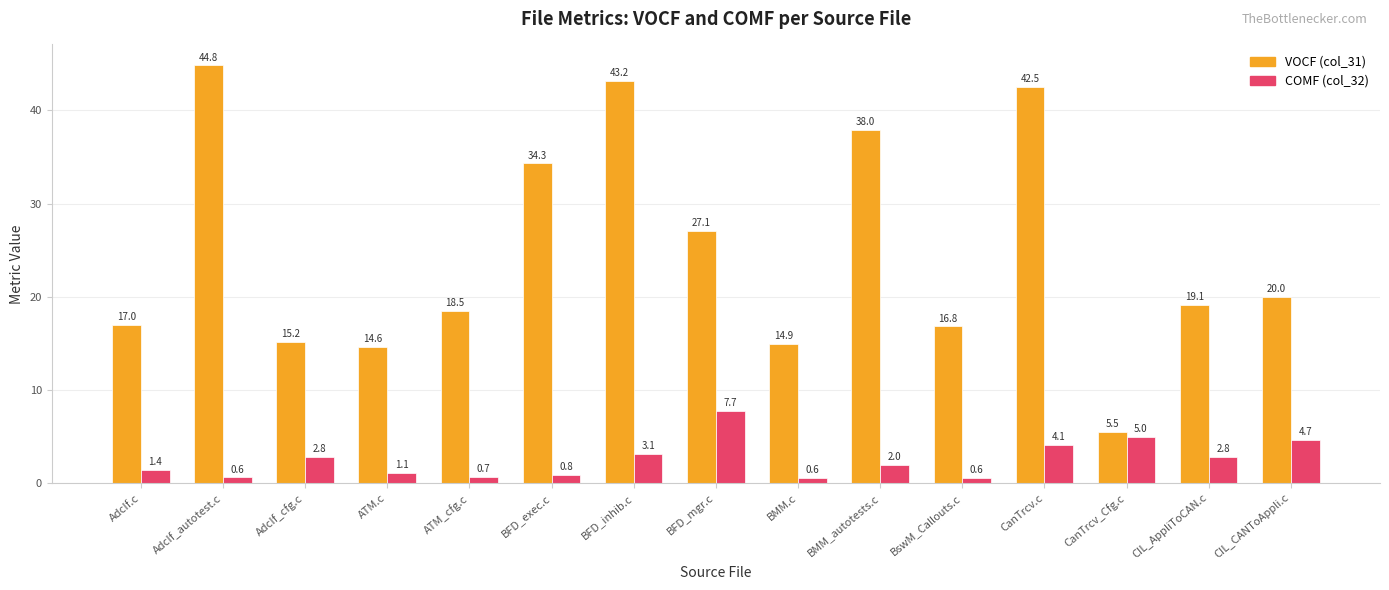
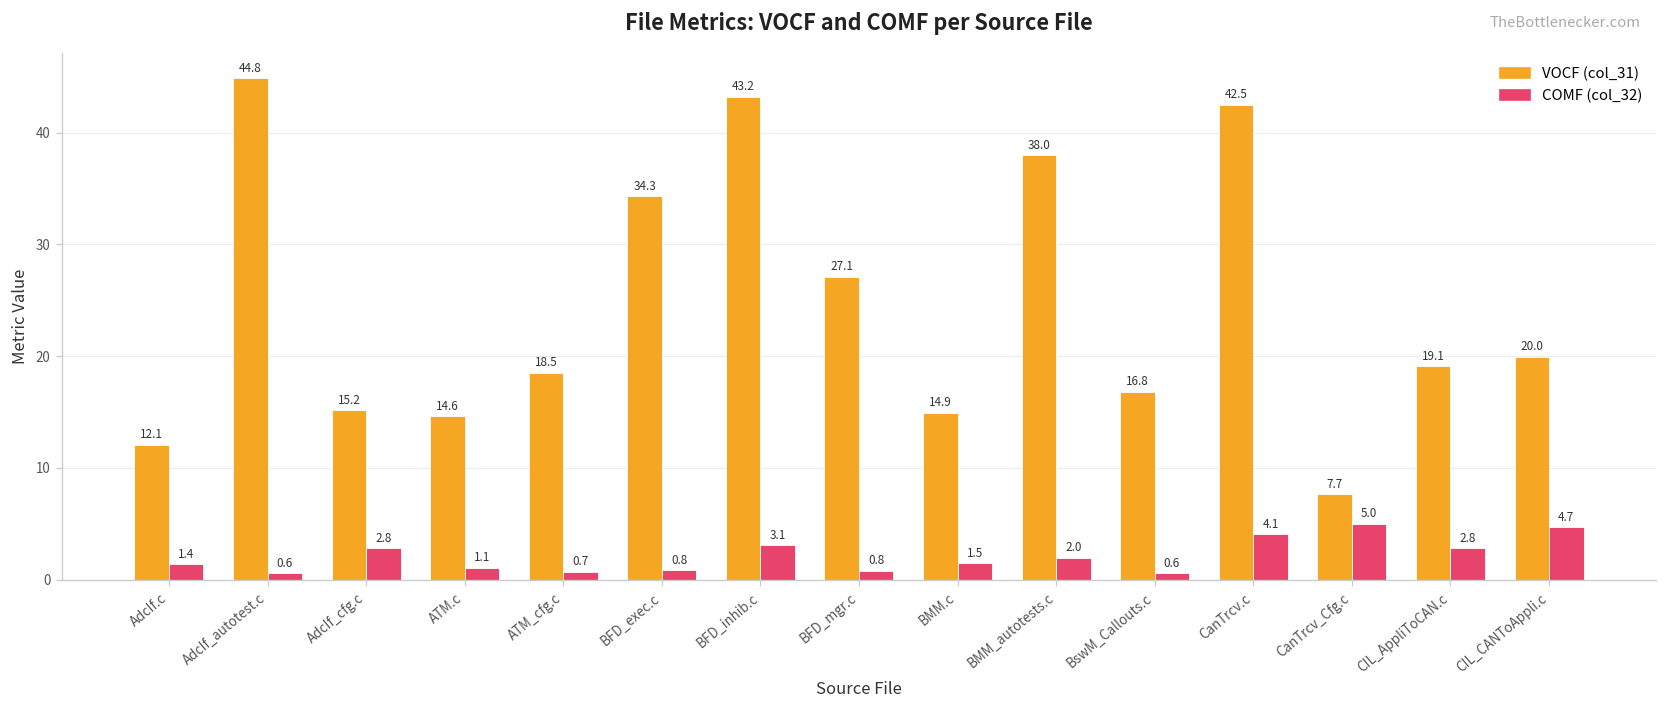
  {
    "VOCF (col_31)": {
-     "AdcIf.c": 17.0,
+     "AdcIf.c": 12.1,
      "AdcIf_autotest.c": 44.8,
      "AdcIf_cfg.c": 15.2,
      "ATM.c": 14.6,
      "ATM_cfg.c": 18.5,
      "BFD_exec.c": 34.3,
      "BFD_inhib.c": 43.2,
      "BFD_mgr.c": 27.1,
      "BMM.c": 14.9,
      "BMM_autotests.c": 38.0,
      "BswM_Callouts.c": 16.8,
      "CanTrcv.c": 42.5,
-     "CanTrcv_Cfg.c": 5.5,
+     "CanTrcv_Cfg.c": 7.7,
      "CIL_AppliToCAN.c": 19.1,
      "CIL_CANToAppli.c": 20.0
    },
    "COMF (col_32)": {
      "AdcIf.c": 1.4,
      "AdcIf_autotest.c": 0.6,
      "AdcIf_cfg.c": 2.8,
      "ATM.c": 1.1,
      "ATM_cfg.c": 0.7,
      "BFD_exec.c": 0.8,
      "BFD_inhib.c": 3.1,
-     "BFD_mgr.c": 7.7,
-     "BMM.c": 0.6,
+     "BFD_mgr.c": 0.8,
+     "BMM.c": 1.5,
      "BMM_autotests.c": 2.0,
      "BswM_Callouts.c": 0.6,
      "CanTrcv.c": 4.1,
      "CanTrcv_Cfg.c": 5.0,
      "CIL_AppliToCAN.c": 2.8,
      "CIL_CANToAppli.c": 4.7
    }
  }
